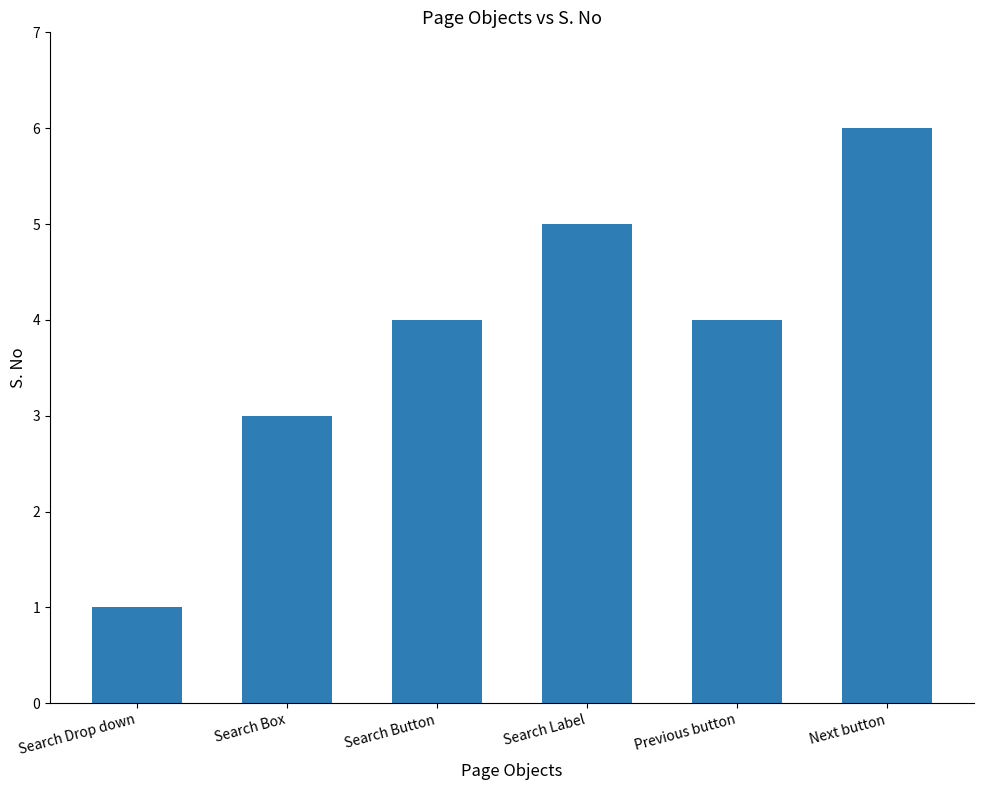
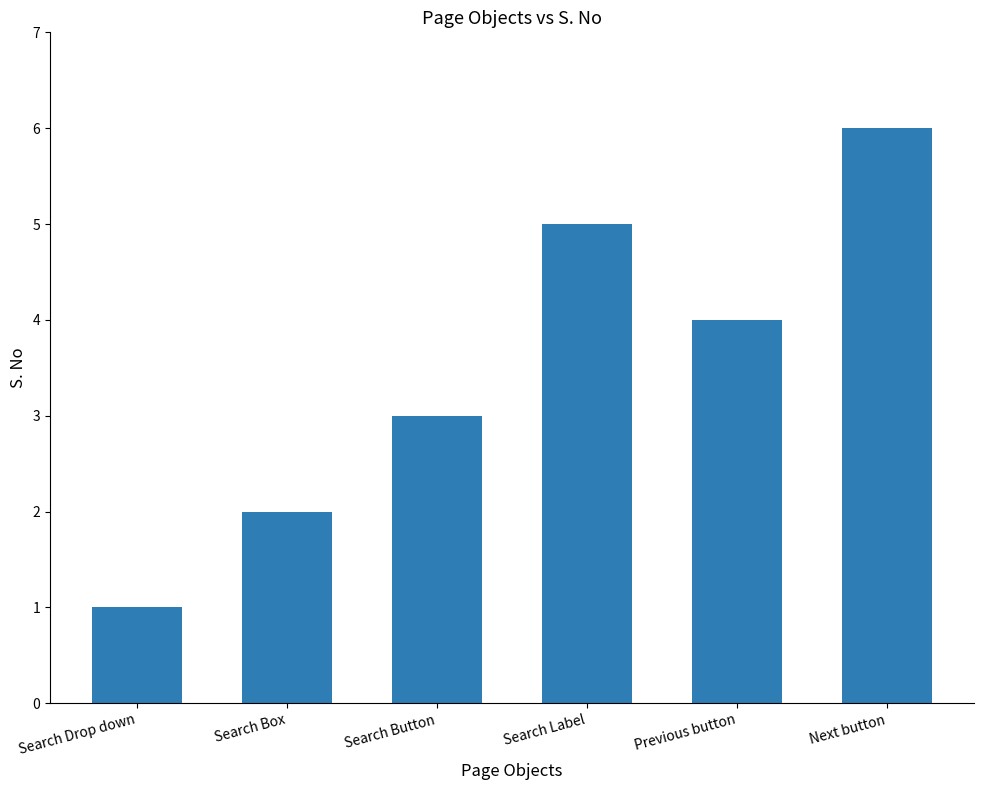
  {
    "Search Drop down": 1,
-   "Search Box": 3,
-   "Search Button": 4,
+   "Search Box": 2,
+   "Search Button": 3,
    "Search Label": 5,
    "Previous button": 4,
    "Next button": 6
  }
